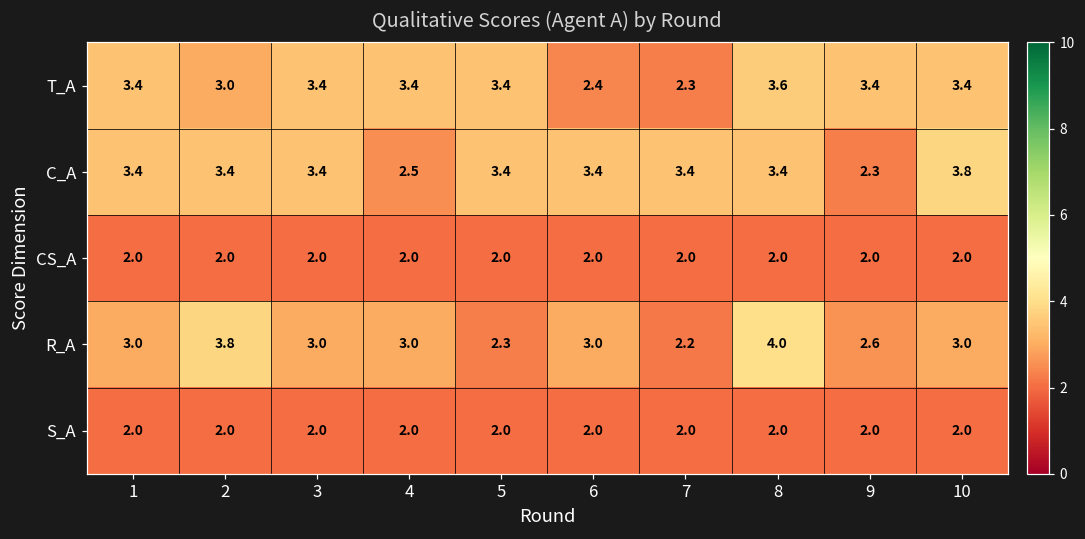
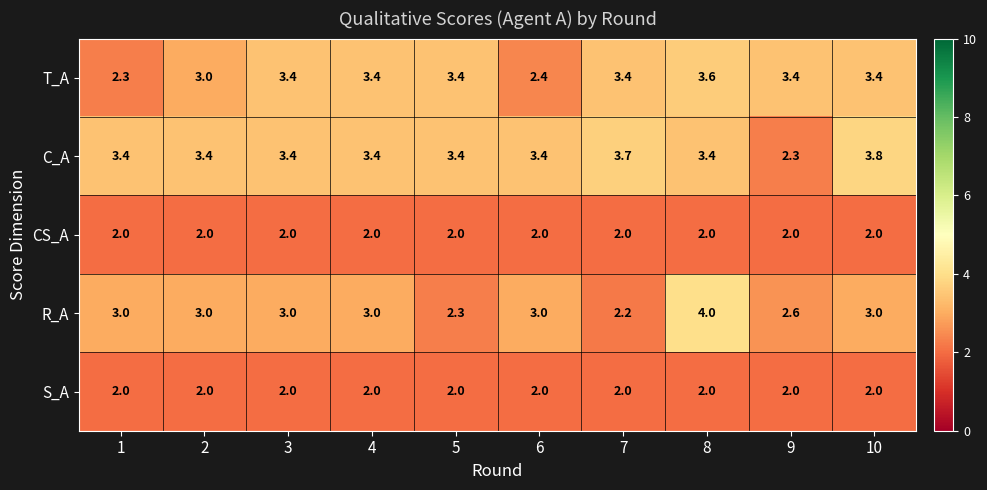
  {
    "T_A": {
-     "1": 3.4,
+     "1": 2.3,
      "2": 3.0,
      "3": 3.4,
      "4": 3.4,
      "5": 3.4,
      "6": 2.4,
-     "7": 2.3,
+     "7": 3.4,
      "8": 3.6,
      "9": 3.4,
      "10": 3.4
    },
    "C_A": {
      "1": 3.4,
      "2": 3.4,
      "3": 3.4,
-     "4": 2.5,
+     "4": 3.4,
      "5": 3.4,
      "6": 3.4,
-     "7": 3.4,
+     "7": 3.7,
      "8": 3.4,
      "9": 2.3,
      "10": 3.8
    },
    "CS_A": {
      "1": 2.0,
      "2": 2.0,
      "3": 2.0,
      "4": 2.0,
      "5": 2.0,
      "6": 2.0,
      "7": 2.0,
      "8": 2.0,
      "9": 2.0,
      "10": 2.0
    },
    "R_A": {
      "1": 3.0,
-     "2": 3.8,
+     "2": 3.0,
      "3": 3.0,
      "4": 3.0,
      "5": 2.3,
      "6": 3.0,
      "7": 2.2,
      "8": 4.0,
      "9": 2.6,
      "10": 3.0
    },
    "S_A": {
      "1": 2.0,
      "2": 2.0,
      "3": 2.0,
      "4": 2.0,
      "5": 2.0,
      "6": 2.0,
      "7": 2.0,
      "8": 2.0,
      "9": 2.0,
      "10": 2.0
    }
  }
